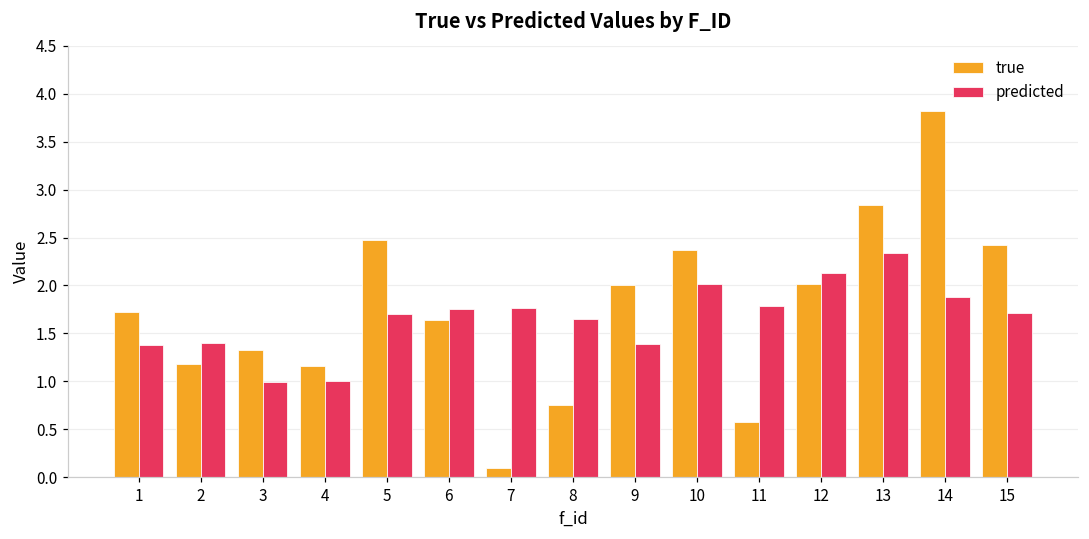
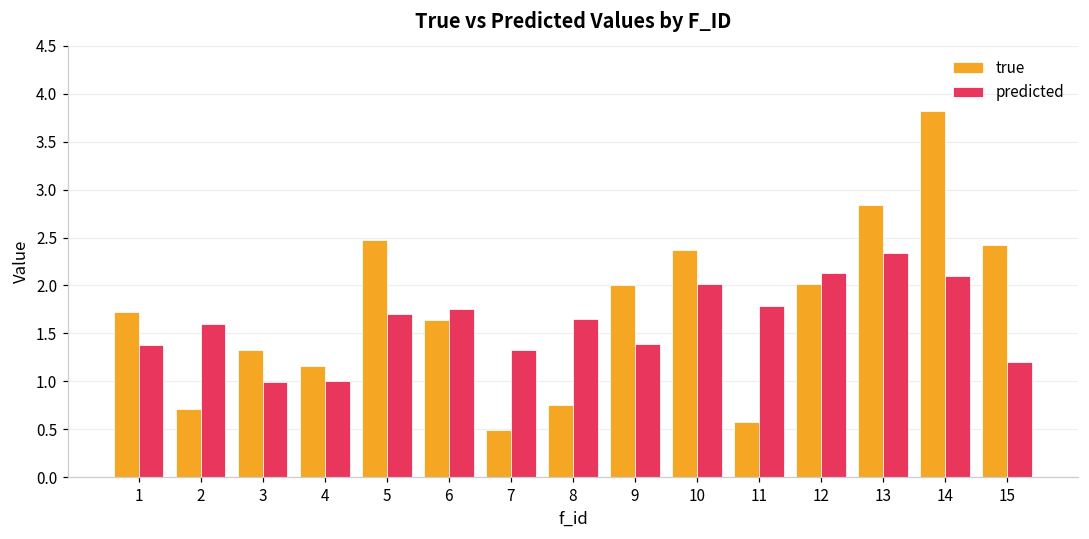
  {
    "true": {
      "1": 1.7,
-     "2": 1.2,
+     "2": 0.7,
      "3": 1.3,
      "4": 1.2,
      "5": 2.5,
      "6": 1.6,
-     "7": 0.1,
+     "7": 0.5,
      "8": 0.8,
      "9": 2.0,
      "10": 2.4,
      "11": 0.6,
      "12": 2.0,
      "13": 2.8,
      "14": 3.8,
      "15": 2.4
    },
    "predicted": {
      "1": 1.4,
-     "2": 1.4,
+     "2": 1.6,
      "3": 1.0,
      "4": 1.0,
      "5": 1.7,
      "6": 1.8,
-     "7": 1.8,
+     "7": 1.3,
      "8": 1.7,
      "9": 1.4,
      "10": 2.0,
      "11": 1.8,
      "12": 2.1,
      "13": 2.3,
-     "14": 1.9,
-     "15": 1.7
+     "14": 2.1,
+     "15": 1.2
    }
  }
